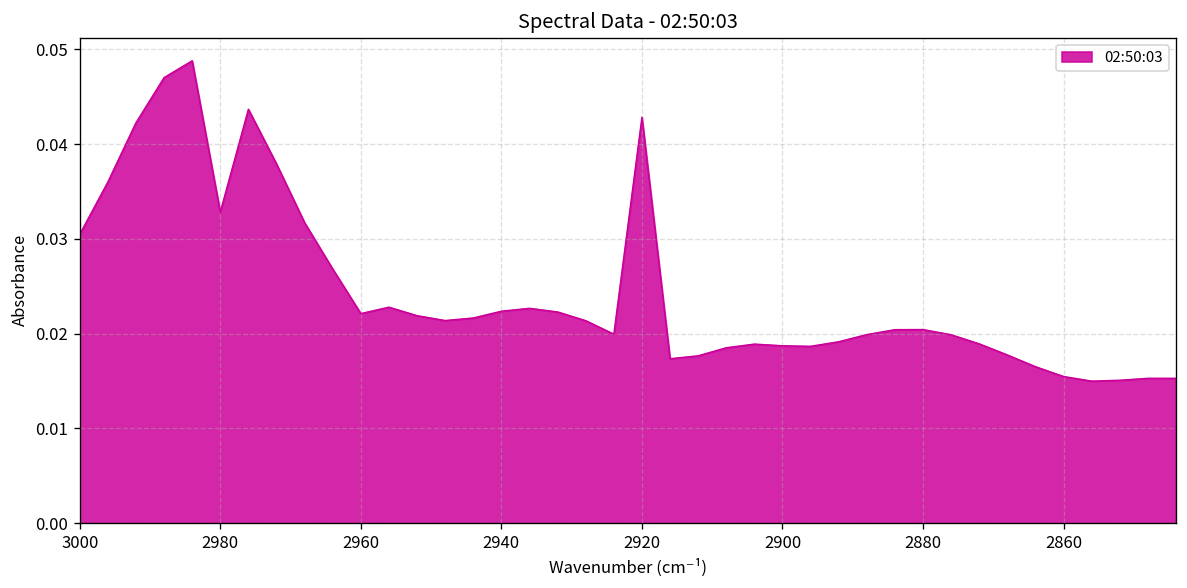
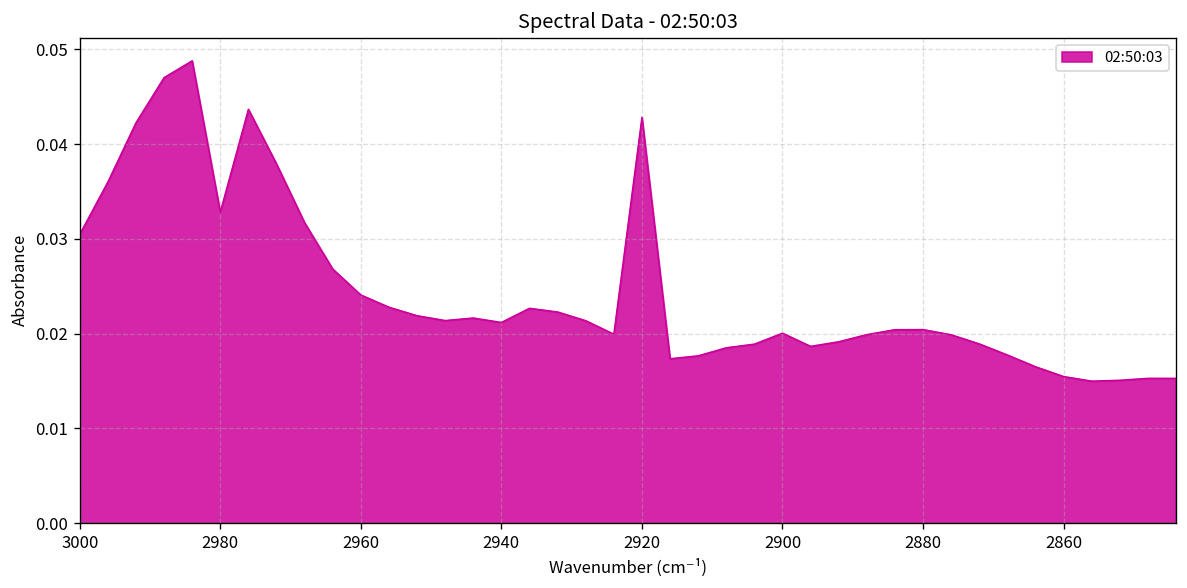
  {
    "3000": 0.030,
    "2980": 0.033,
-   "2960": 0.022,
-   "2940": 0.022,
+   "2960": 0.024,
+   "2940": 0.021,
    "2920": 0.043,
-   "2900": 0.019,
+   "2900": 0.020,
    "2880": 0.020,
    "2860": 0.015
  }
